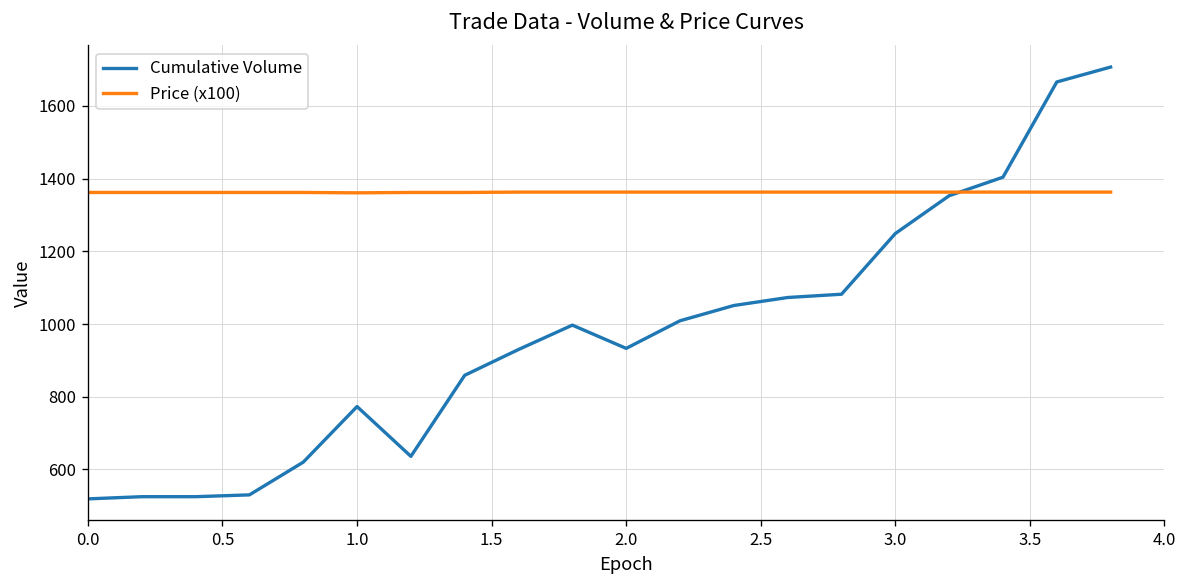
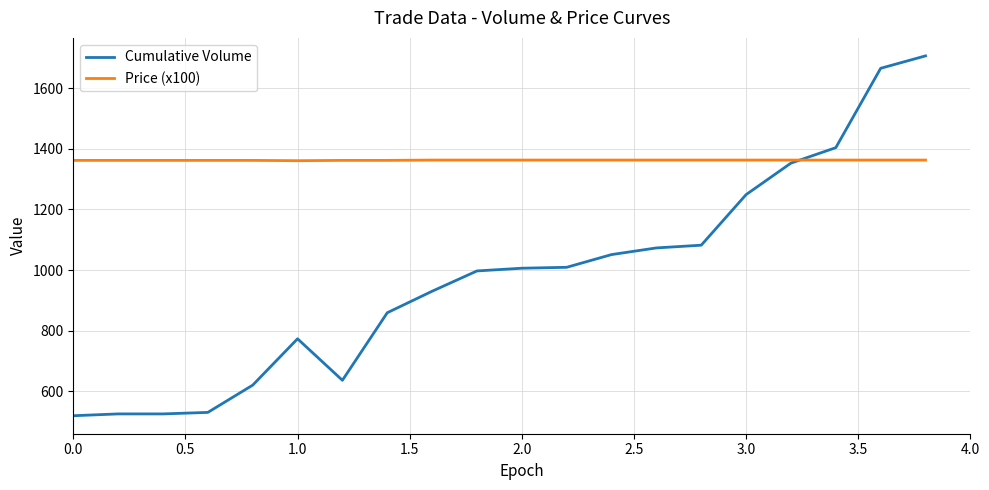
  {
    "Cumulative Volume": {
      "0.0": 520,
      "1.0": 770,
-     "2.0": 930,
+     "2.0": 1010,
      "3.0": 1250
    },
    "Price (x100)": {
      "0.0": 1360,
      "1.0": 1360,
      "2.0": 1360,
      "3.0": 1360
    }
  }
